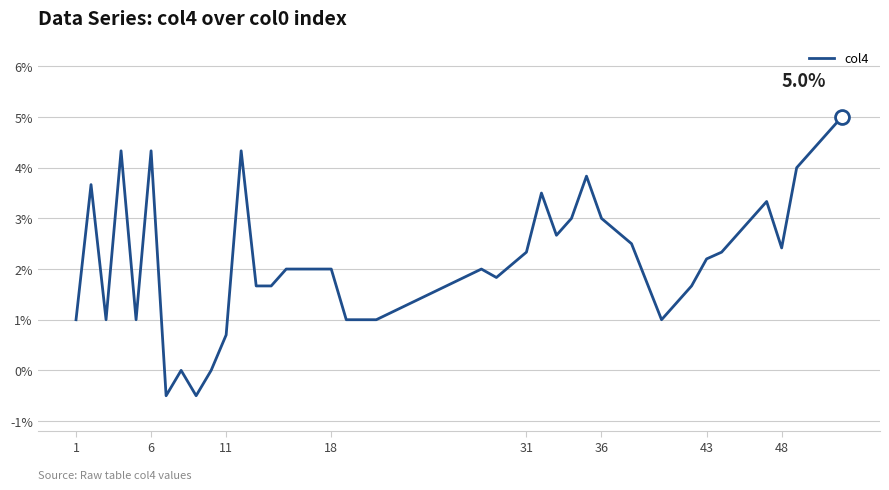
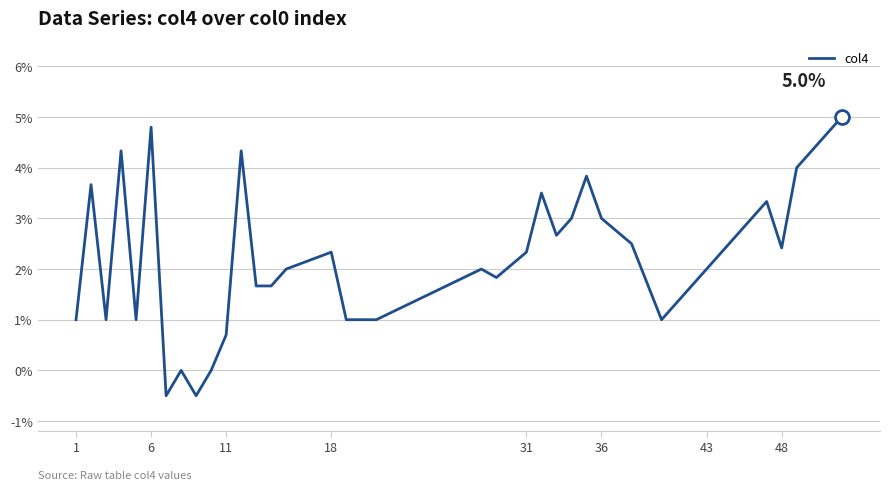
  {
    "col4": {
      "1": "1.0%",
-     "6": "4.3%",
+     "6": "4.8%",
      "11": "0.7%",
-     "18": "2.0%",
+     "18": "2.3%",
      "31": "2.3%",
      "36": "3.0%",
-     "43": "2.2%",
+     "43": "2.0%",
      "48": "2.4%"
    }
  }
